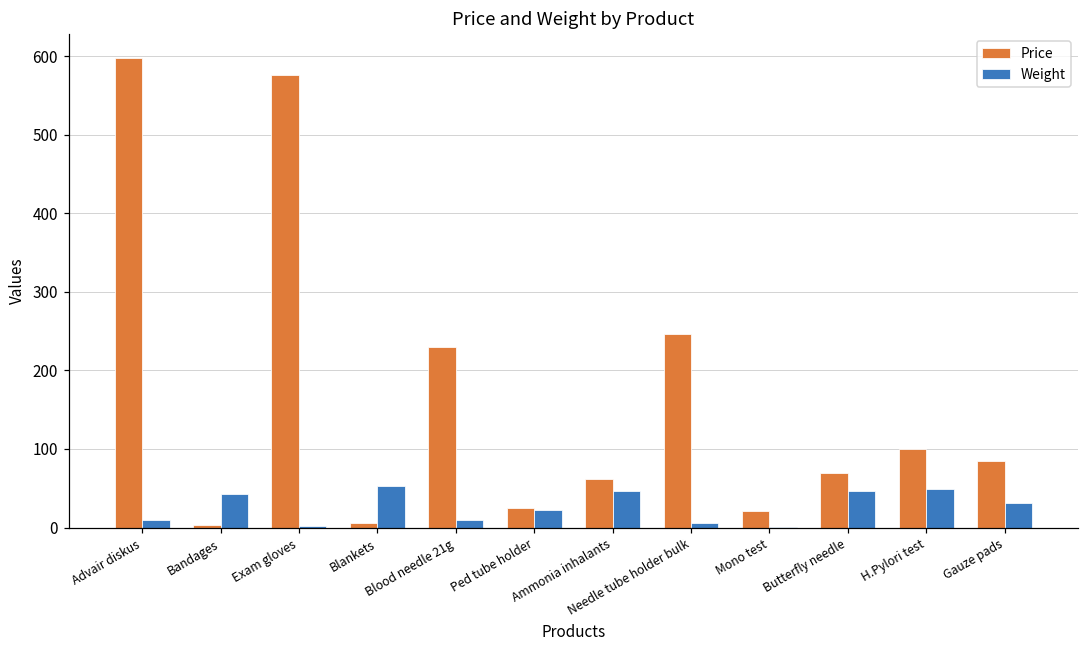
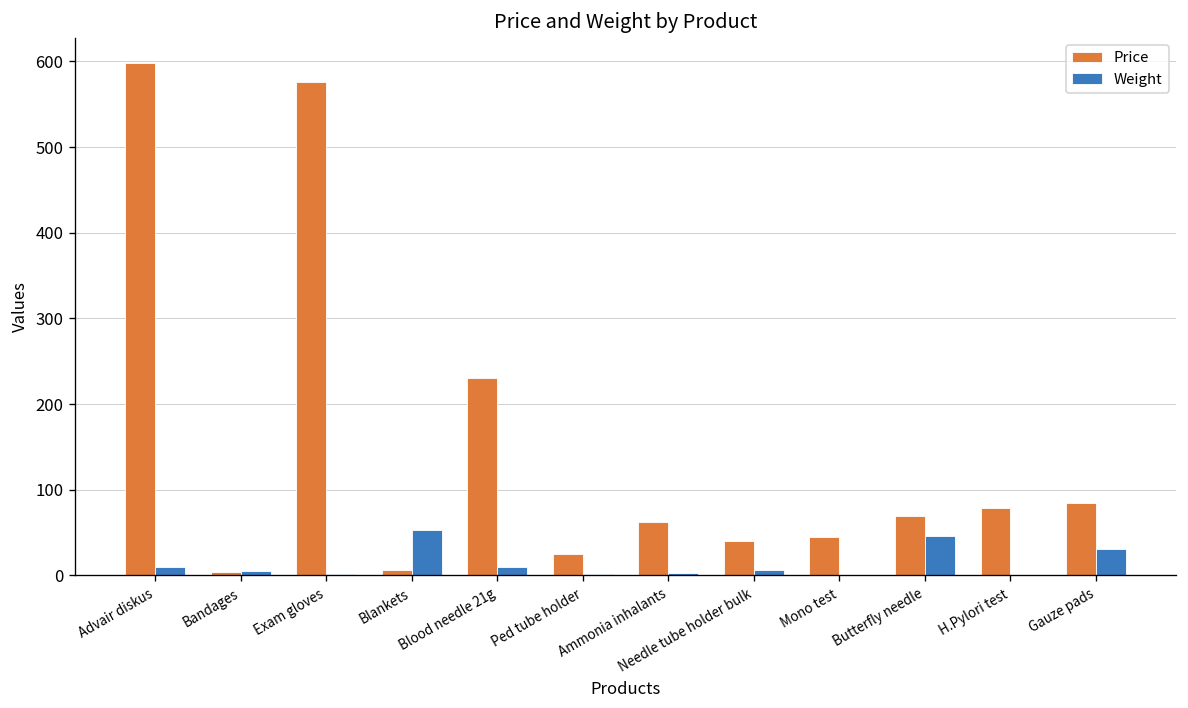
  {
    "Price": {
      "Advair diskus": 600,
      "Exam gloves": 580,
      "Blankets": 10,
      "Blood needle 21g": 230,
      "Ped tube holder": 30,
      "Ammonia inhalants": 60,
-     "Needle tube holder bulk": 250,
-     "Mono test": 20,
+     "Needle tube holder bulk": 40,
+     "Mono test": 50,
      "Butterfly needle": 70,
-     "H.Pylori test": 100,
+     "H.Pylori test": 80,
      "Gauze pads": 90
    },
    "Weight": {
      "Advair diskus": 10,
-     "Bandages": 40,
+     "Bandages": 10,
      "Blankets": 50,
      "Blood needle 21g": 10,
-     "Ped tube holder": 20,
-     "Ammonia inhalants": 50,
+     "Ped tube holder": 0,
+     "Ammonia inhalants": 0,
      "Needle tube holder bulk": 10,
      "Butterfly needle": 50,
-     "H.Pylori test": 50,
+     "H.Pylori test": 0,
      "Gauze pads": 30
    }
  }
